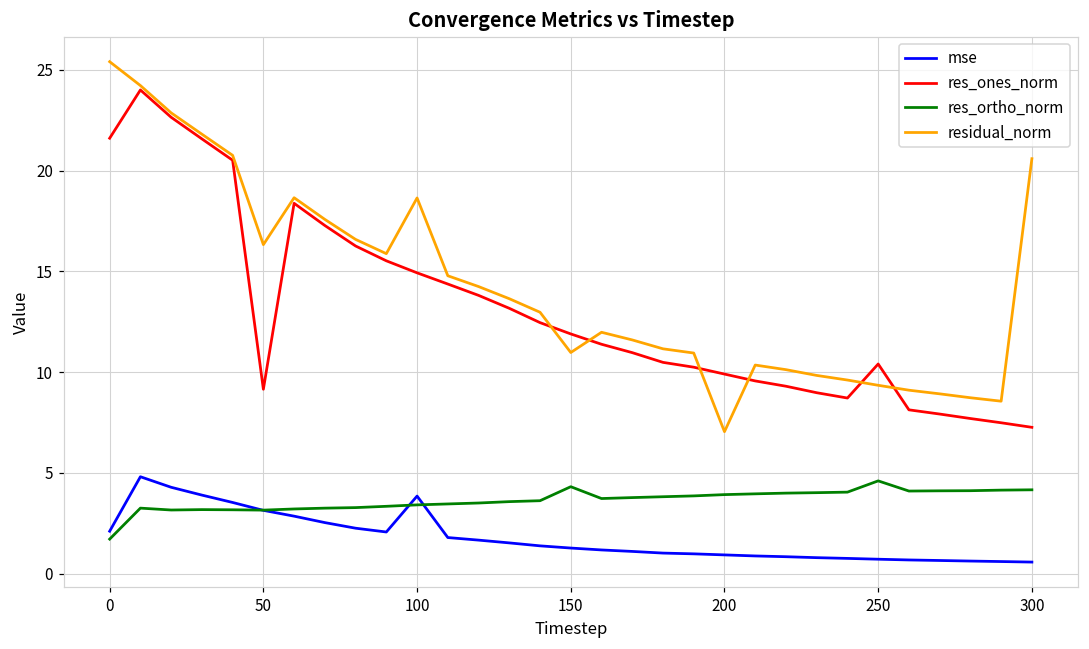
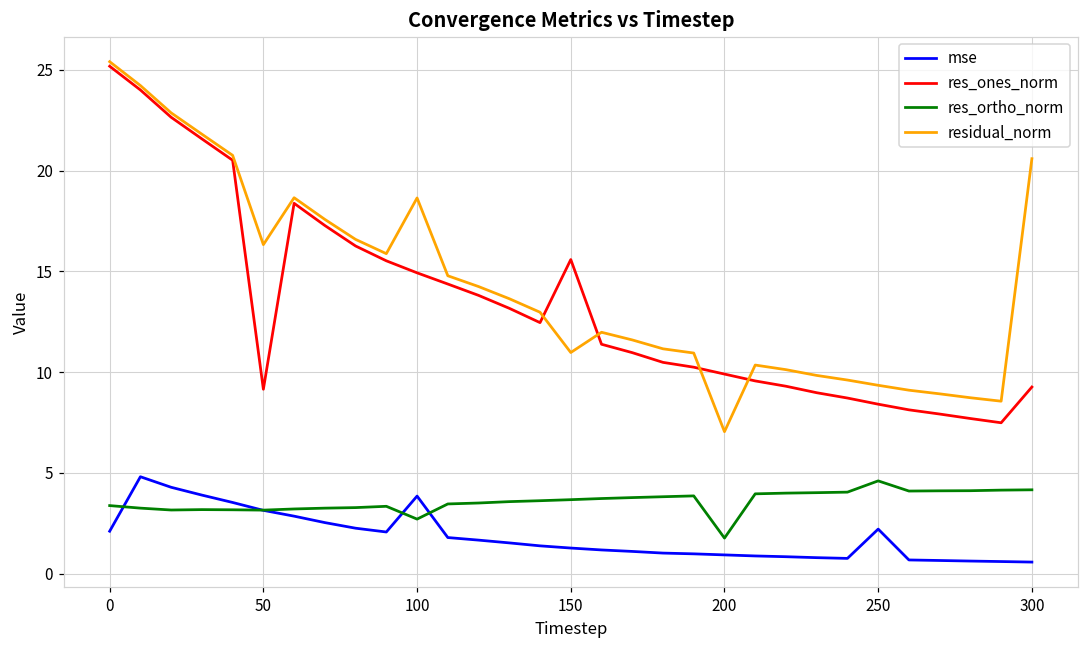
  {
    "mse": {
      "0": 2.1,
      "100": 3.8,
      "150": 1.3,
      "200": 0.9,
-     "250": 0.7,
+     "250": 2.2,
      "300": 0.6
    },
    "res_ones_norm": {
-     "0": 21.6,
+     "0": 25.2,
      "50": 9.1,
      "100": 14.9,
-     "150": 11.9,
+     "150": 15.6,
      "200": 9.9,
-     "250": 10.4,
-     "300": 7.3
+     "250": 8.4,
+     "300": 9.3
    },
    "res_ortho_norm": {
-     "0": 1.7,
-     "100": 3.4,
-     "150": 4.3,
-     "200": 3.9,
+     "0": 3.4,
+     "100": 2.7,
+     "150": 3.7,
+     "200": 1.8,
      "250": 4.6,
      "300": 4.2
    },
    "residual_norm": {
      "0": 25.4,
      "50": 16.3,
      "100": 18.6,
      "150": 11.0,
      "200": 7.0,
      "250": 9.3,
      "300": 20.6
    }
  }
